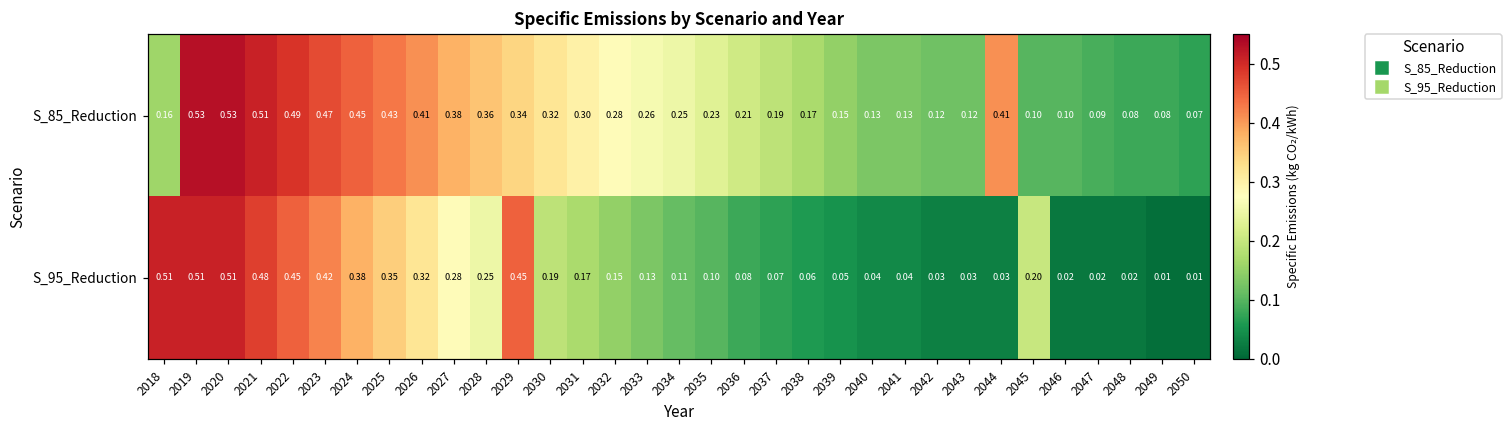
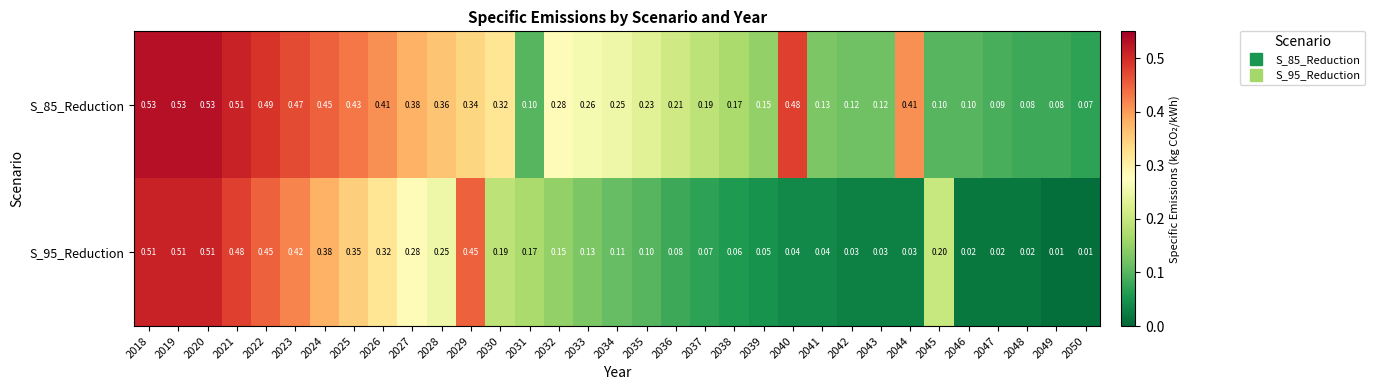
  {
    "S_85_Reduction": {
-     "2018": 0.16,
+     "2018": 0.53,
      "2019": 0.53,
      "2020": 0.53,
      "2021": 0.51,
      "2022": 0.49,
      "2023": 0.47,
      "2024": 0.45,
      "2025": 0.43,
      "2026": 0.41,
      "2027": 0.38,
      "2028": 0.36,
      "2029": 0.34,
      "2030": 0.32,
-     "2031": 0.30,
+     "2031": 0.10,
      "2032": 0.28,
      "2033": 0.26,
      "2034": 0.25,
      "2035": 0.23,
      "2036": 0.21,
      "2037": 0.19,
      "2038": 0.17,
      "2039": 0.15,
-     "2040": 0.13,
+     "2040": 0.48,
      "2041": 0.13,
      "2042": 0.12,
      "2043": 0.12,
      "2044": 0.41,
      "2045": 0.10,
      "2046": 0.10,
      "2047": 0.09,
      "2048": 0.08,
      "2049": 0.08,
      "2050": 0.07
    },
    "S_95_Reduction": {
      "2018": 0.51,
      "2019": 0.51,
      "2020": 0.51,
      "2021": 0.48,
      "2022": 0.45,
      "2023": 0.42,
      "2024": 0.38,
      "2025": 0.35,
      "2026": 0.32,
      "2027": 0.28,
      "2028": 0.25,
      "2029": 0.45,
      "2030": 0.19,
      "2031": 0.17,
      "2032": 0.15,
      "2033": 0.13,
      "2034": 0.11,
      "2035": 0.10,
      "2036": 0.08,
      "2037": 0.07,
      "2038": 0.06,
      "2039": 0.05,
      "2040": 0.04,
      "2041": 0.04,
      "2042": 0.03,
      "2043": 0.03,
      "2044": 0.03,
      "2045": 0.20,
      "2046": 0.02,
      "2047": 0.02,
      "2048": 0.02,
      "2049": 0.01,
      "2050": 0.01
    }
  }
